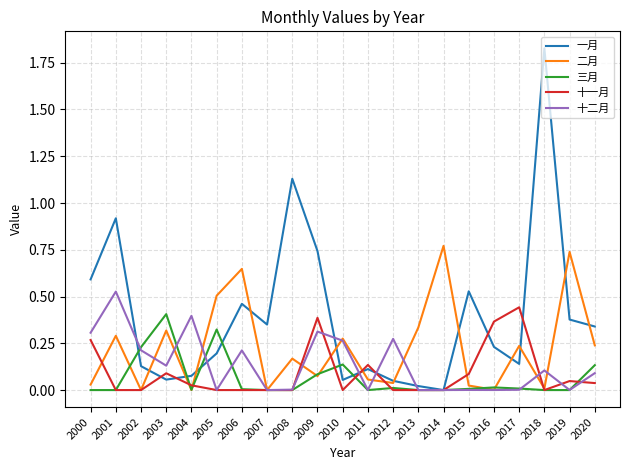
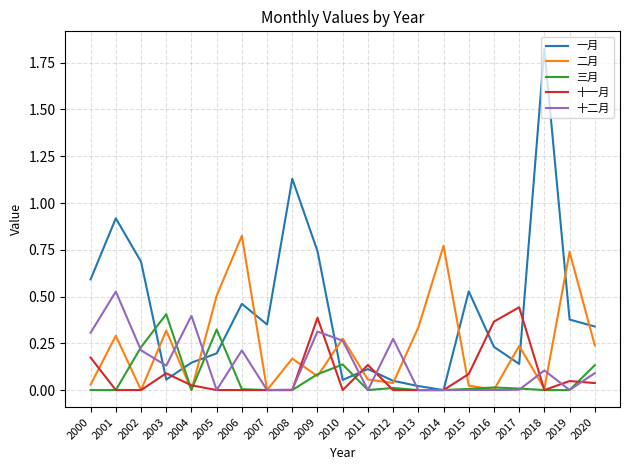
  {
    "一月": {
      "2000": 0.59,
      "2001": 0.92,
-     "2002": 0.13,
+     "2002": 0.69,
      "2003": 0.06,
-     "2004": 0.08,
+     "2004": 0.15,
      "2005": 0.20,
      "2006": 0.46,
      "2007": 0.35,
      "2008": 1.13,
      "2009": 0.74,
      "2010": 0.05,
      "2011": 0.11,
      "2013": 0.02,
      "2015": 0.53,
      "2016": 0.23,
      "2017": 0.14,
      "2019": 0.38,
      "2020": 0.34
    },
    "二月": {
      "2000": 0.03,
      "2001": 0.29,
      "2003": 0.32,
      "2005": 0.50,
-     "2006": 0.65,
+     "2006": 0.82,
      "2008": 0.17,
      "2011": 0.06,
      "2013": 0.33,
      "2014": 0.77,
      "2015": 0.02,
      "2017": 0.24,
      "2019": 0.74,
      "2020": 0.24
    },
    "三月": {
      "2000": 0.00,
      "2002": 0.23,
      "2003": 0.41,
      "2005": 0.32,
      "2010": 0.14,
      "2020": 0.13
    },
    "十一月": {
-     "2000": 0.27,
+     "2000": 0.17,
      "2003": 0.09,
      "2004": 0.03,
      "2009": 0.39,
      "2010": 0.00,
      "2011": 0.13,
      "2015": 0.09,
      "2016": 0.37,
      "2017": 0.44,
      "2019": 0.05,
      "2020": 0.04
    },
    "十二月": {
      "2000": 0.31,
      "2001": 0.53,
      "2002": 0.21,
      "2003": 0.13,
      "2004": 0.40,
      "2006": 0.21,
      "2009": 0.31,
      "2012": 0.27,
      "2018": 0.10,
      "2020": 0.09
    }
  }
